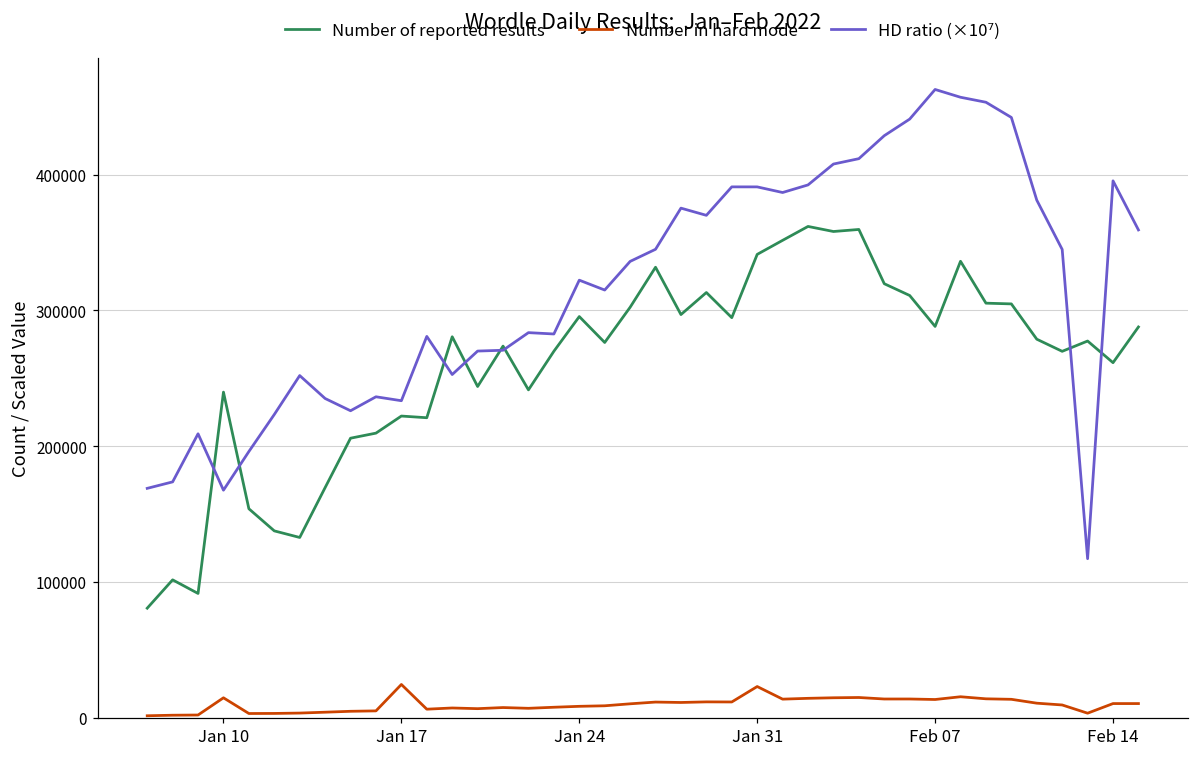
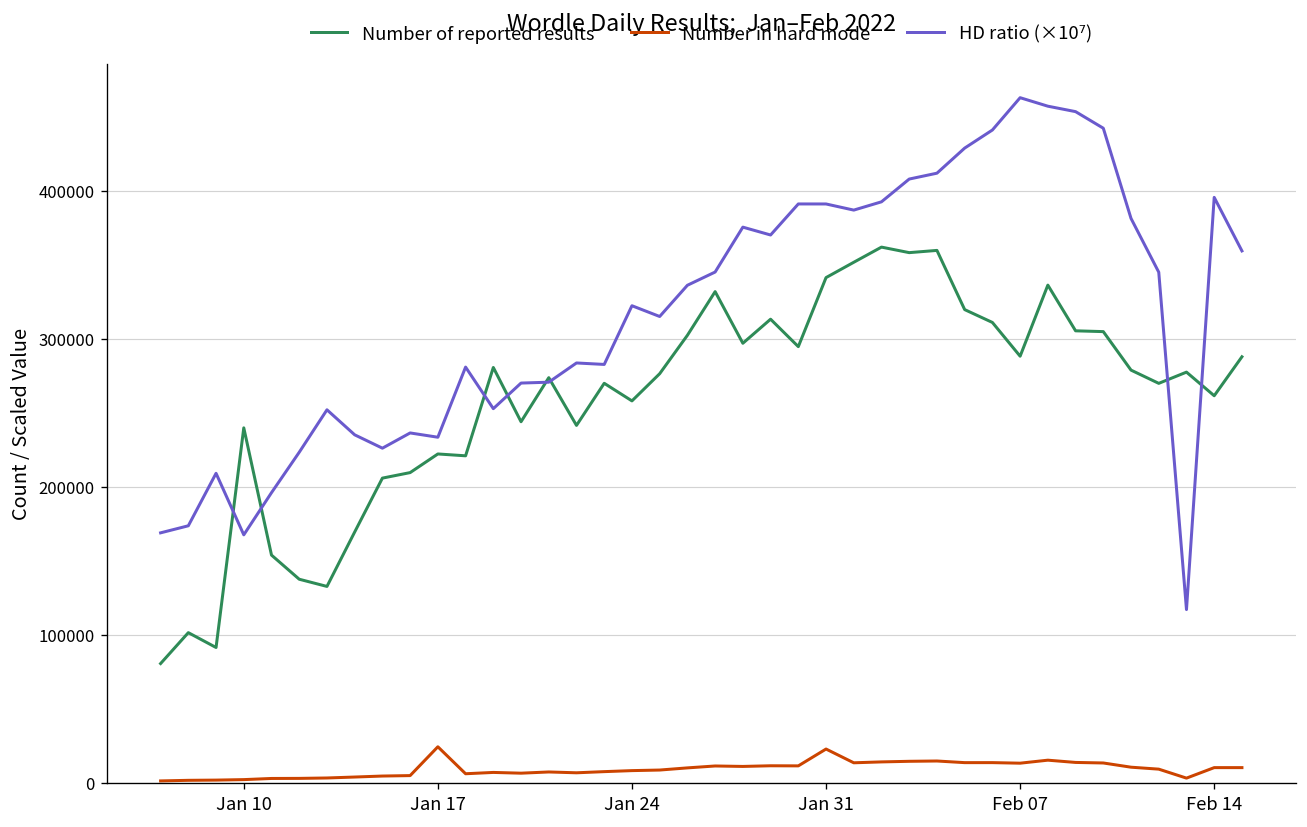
  {
    "Number of reported results": {
      "Jan 10": 240000,
      "Jan 17": 222000,
-     "Jan 24": 296000,
+     "Jan 24": 258000,
      "Jan 31": 341000,
      "Feb 07": 288000,
      "Feb 14": 262000
    },
    "Number in hard mode": {
-     "Jan 10": 15000,
+     "Jan 10": 2000,
      "Jan 17": 24000,
      "Jan 24": 8000,
      "Jan 31": 23000,
      "Feb 07": 13000,
      "Feb 14": 10000
    },
    "HD ratio (×10⁷)": {
      "Jan 10": 168000,
      "Jan 17": 233000,
      "Jan 24": 322000,
      "Jan 31": 391000,
      "Feb 07": 463000,
      "Feb 14": 395000
    }
  }
